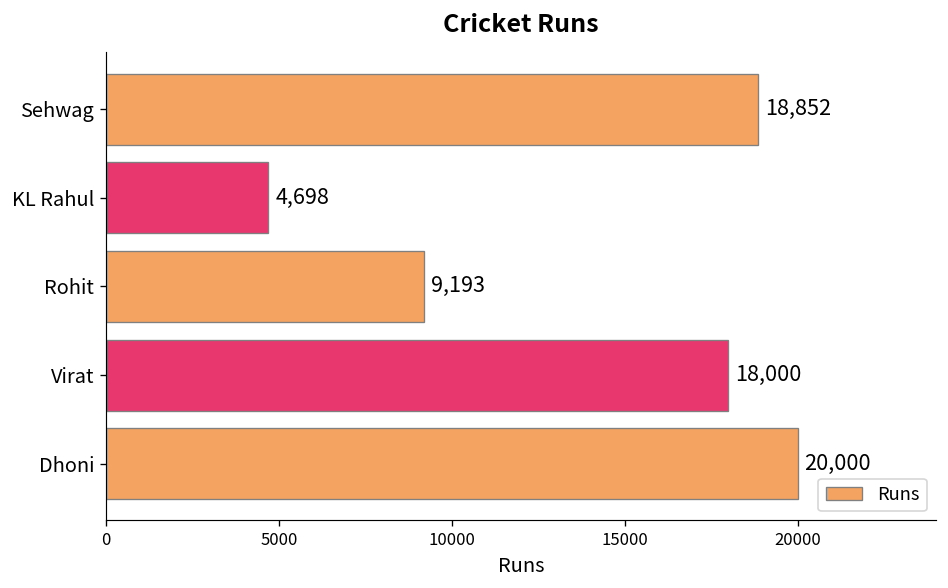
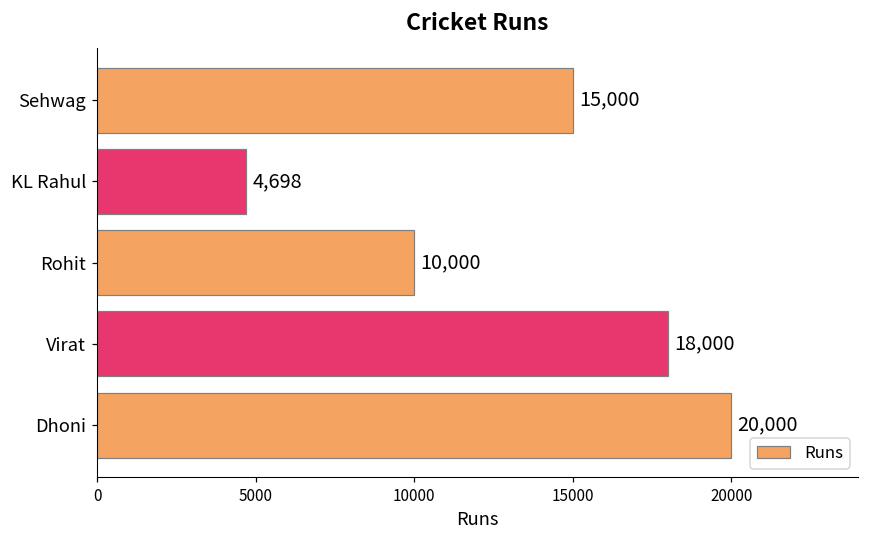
  {
-   "Sehwag": "18,852",
+   "Sehwag": "15,000",
    "KL Rahul": "4,698",
-   "Rohit": "9,193",
+   "Rohit": "10,000",
    "Virat": "18,000",
    "Dhoni": "20,000"
  }
